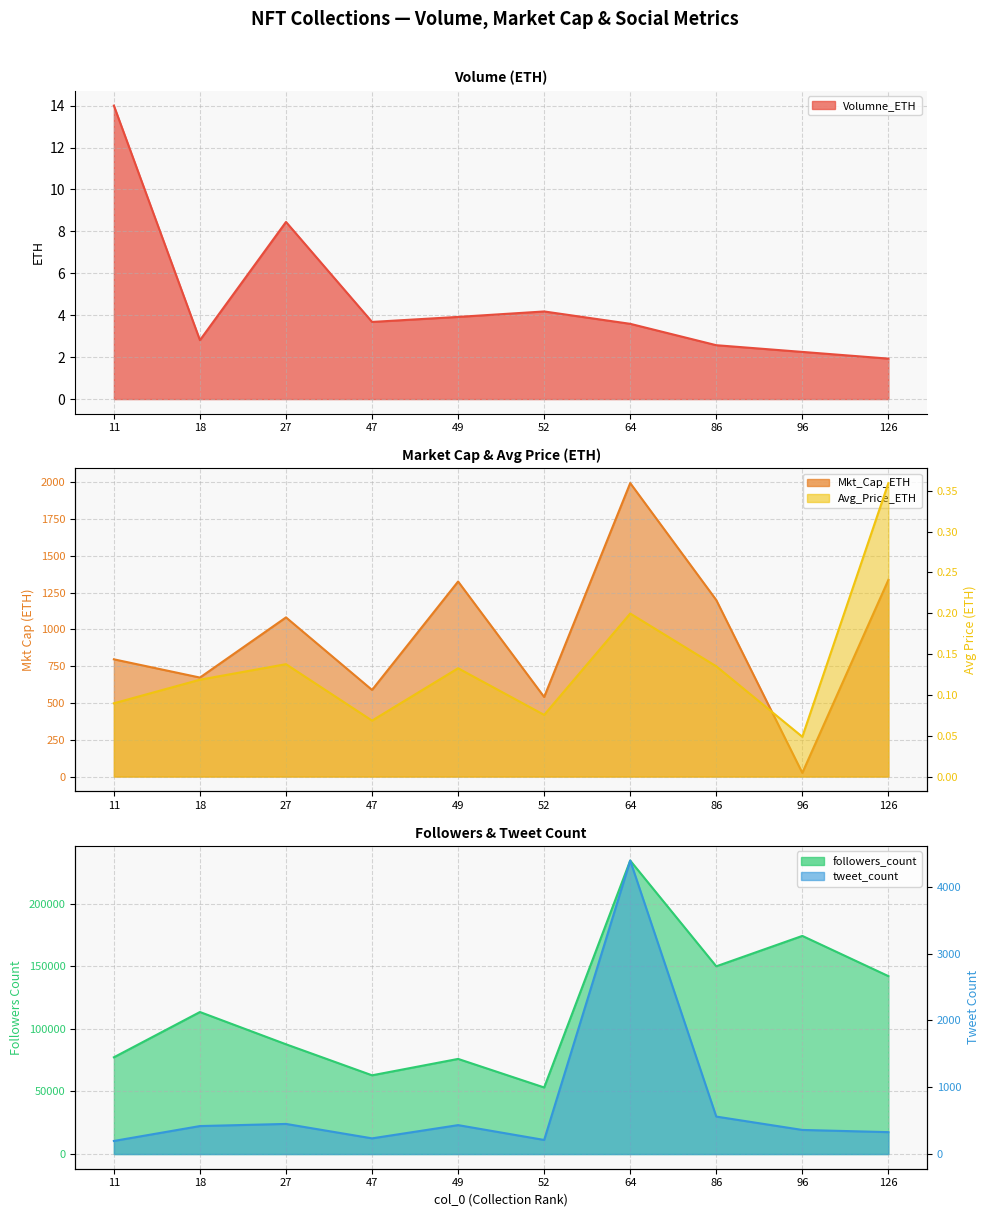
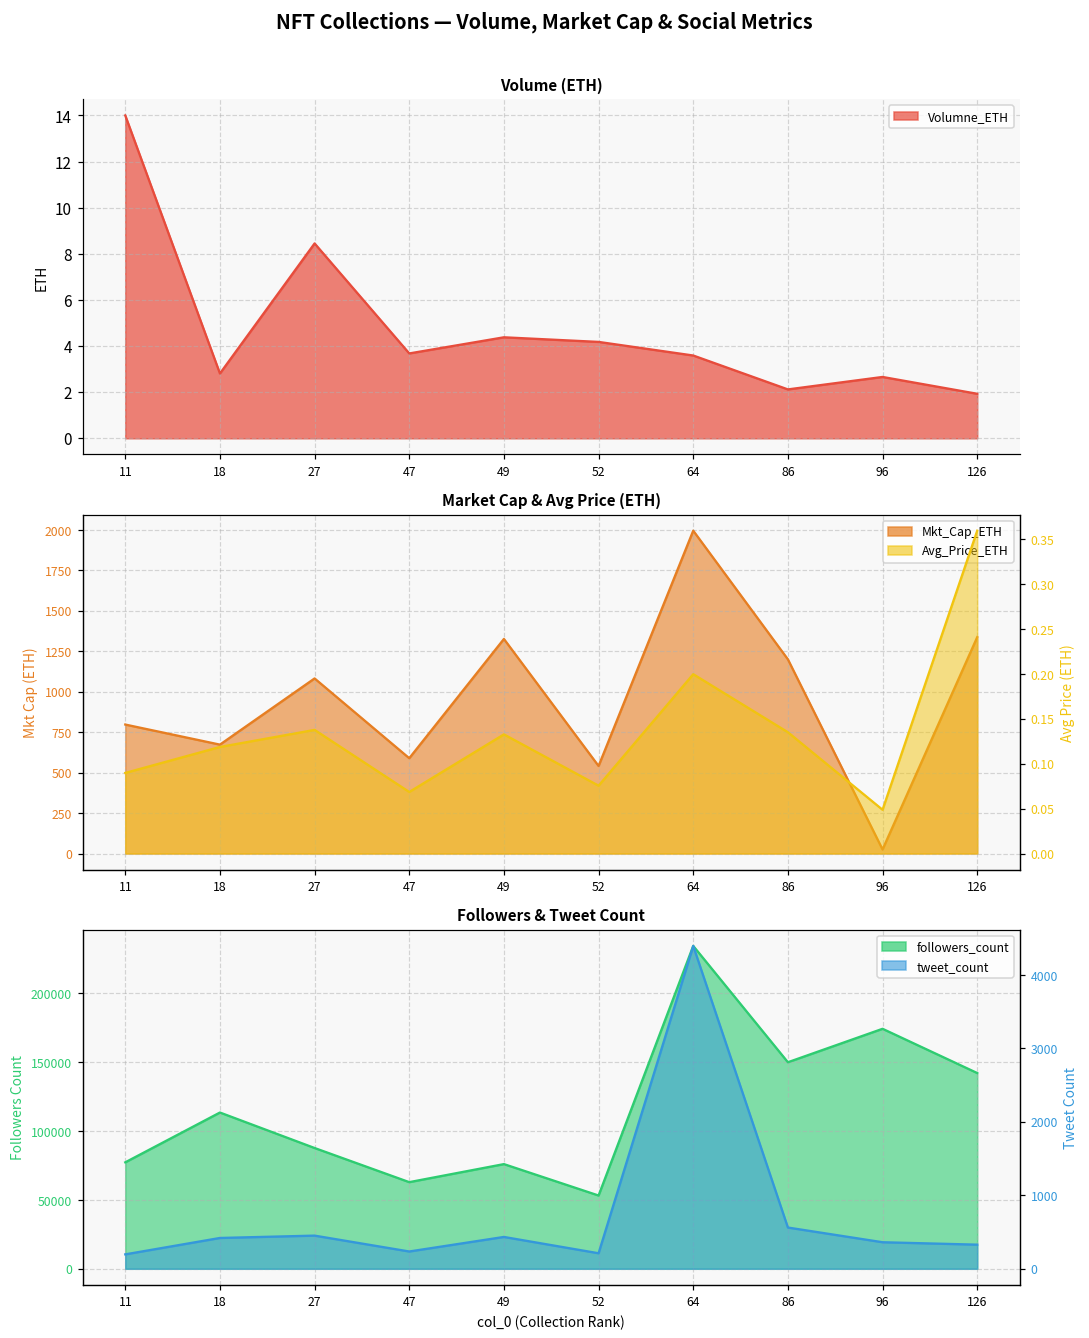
  {
    "Volume (ETH)": {
      "11": 14.0,
      "18": 2.8,
      "27": 8.5,
      "47": 3.7,
-     "49": 3.9,
+     "49": 4.4,
      "52": 4.2,
      "64": 3.6,
-     "86": 2.6,
-     "96": 2.3,
+     "86": 2.1,
+     "96": 2.7,
      "126": 1.9
    }
  }
